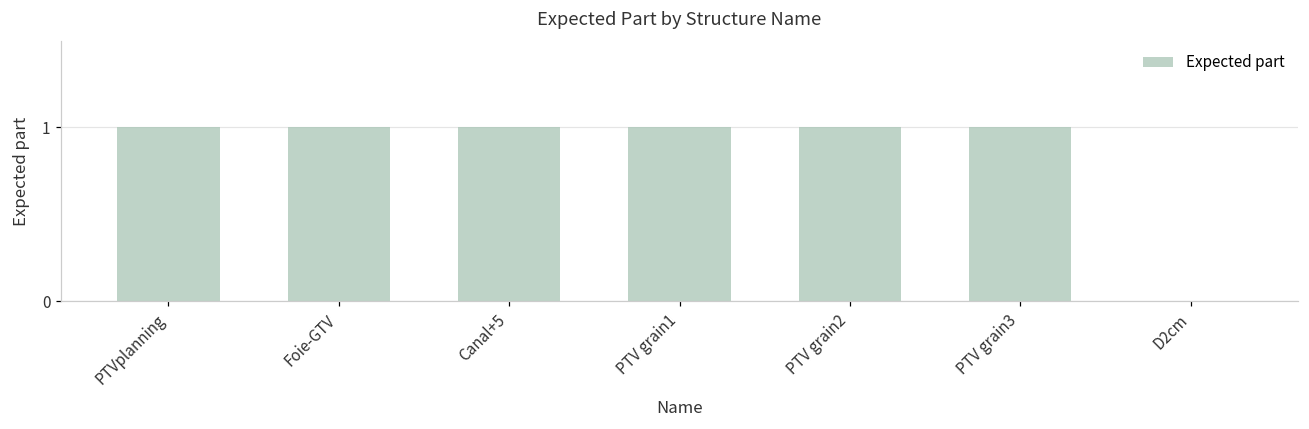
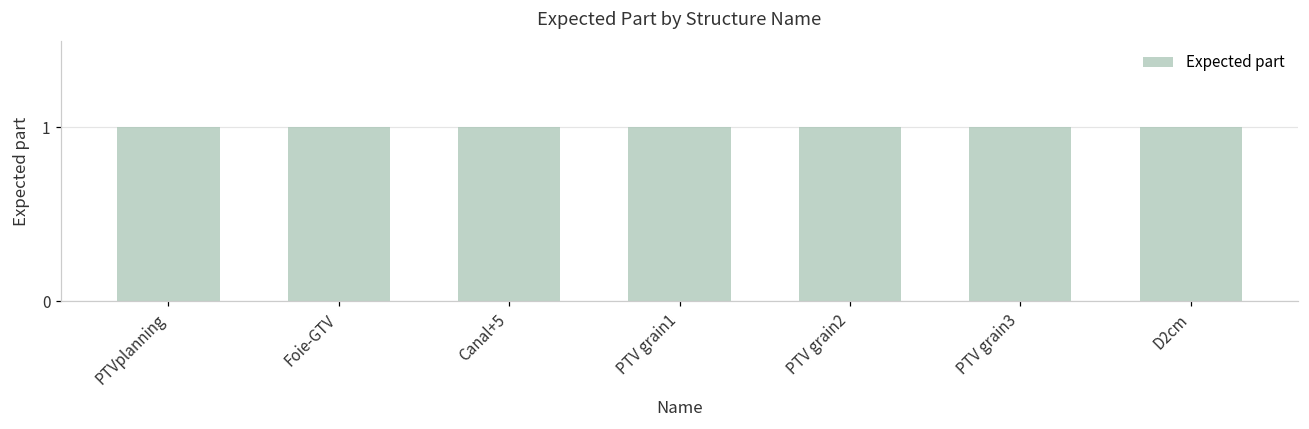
  {
    "PTVplanning": 1,
    "Foie-GTV": 1,
    "Canal+5": 1,
    "PTV grain1": 1,
    "PTV grain2": 1,
    "PTV grain3": 1,
-   "D2cm": 0
+   "D2cm": 1
  }
